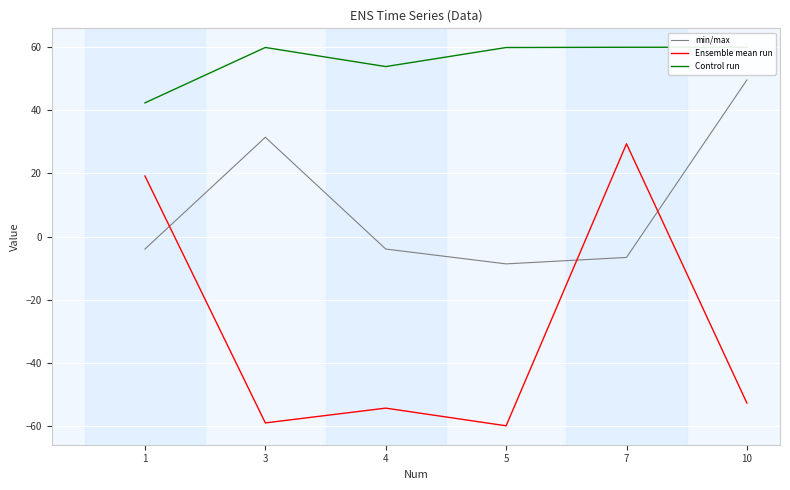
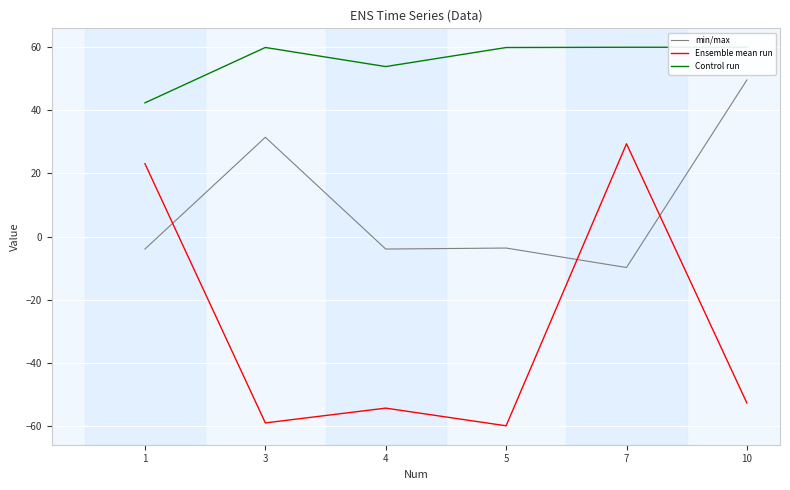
  {
    "min/max": {
      "1": -4,
      "3": 31,
      "4": -4,
-     "5": -9,
-     "7": -7,
+     "5": -4,
+     "7": -10,
      "10": 50
    },
    "Ensemble mean run": {
-     "1": 19,
+     "1": 23,
      "3": -59,
      "4": -54,
      "5": -60,
      "7": 29,
      "10": -53
    },
    "Control run": {
      "1": 42,
      "3": 60,
      "4": 54,
      "5": 60,
      "7": 60
    }
  }
